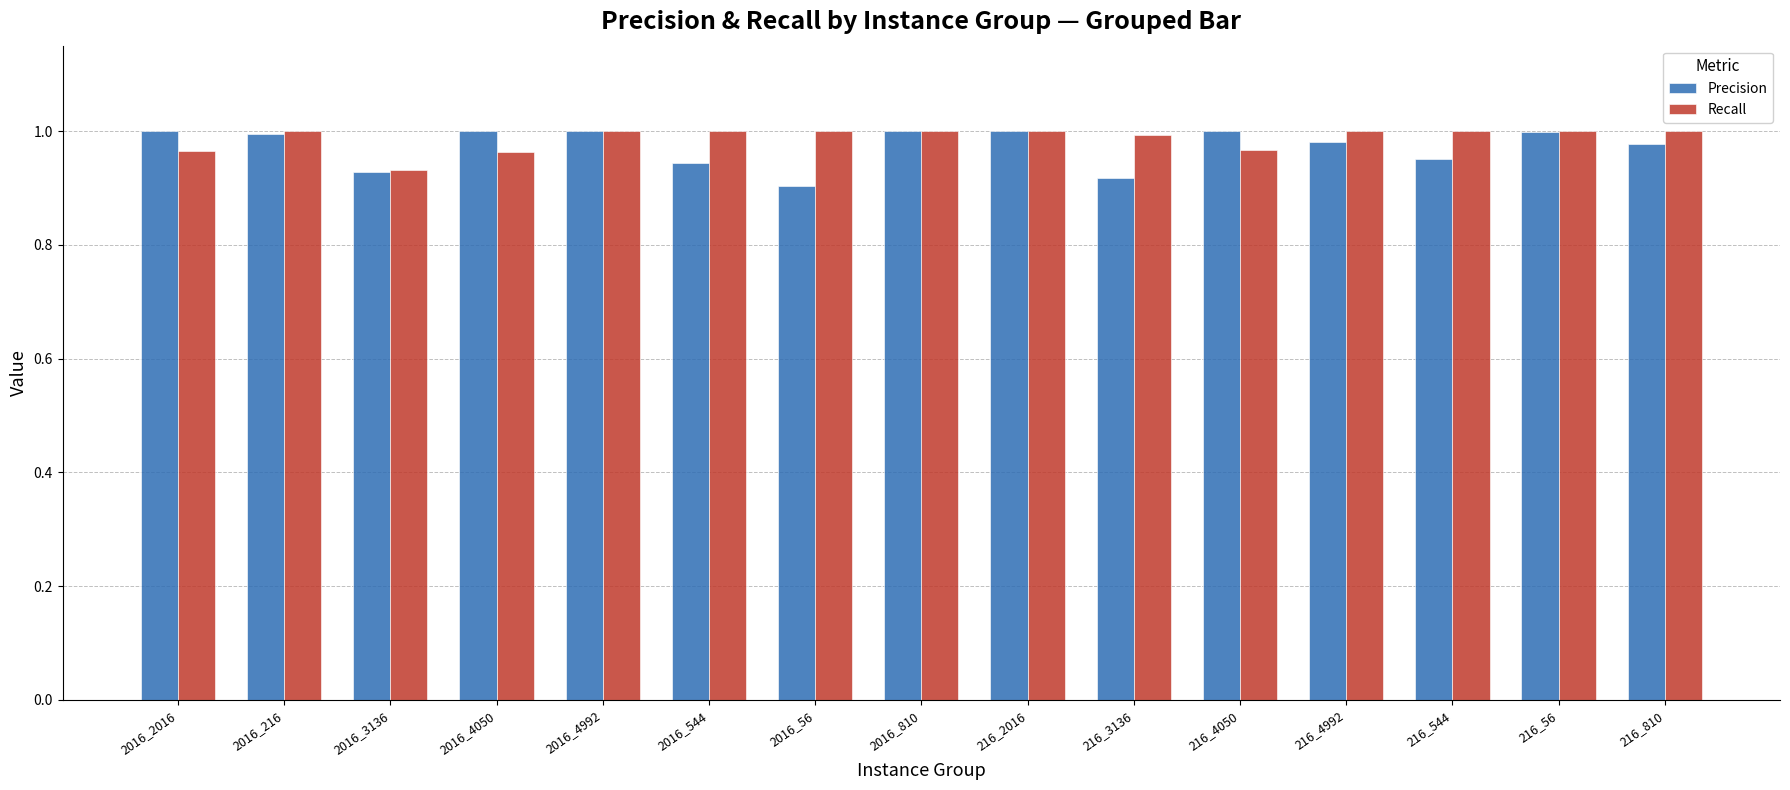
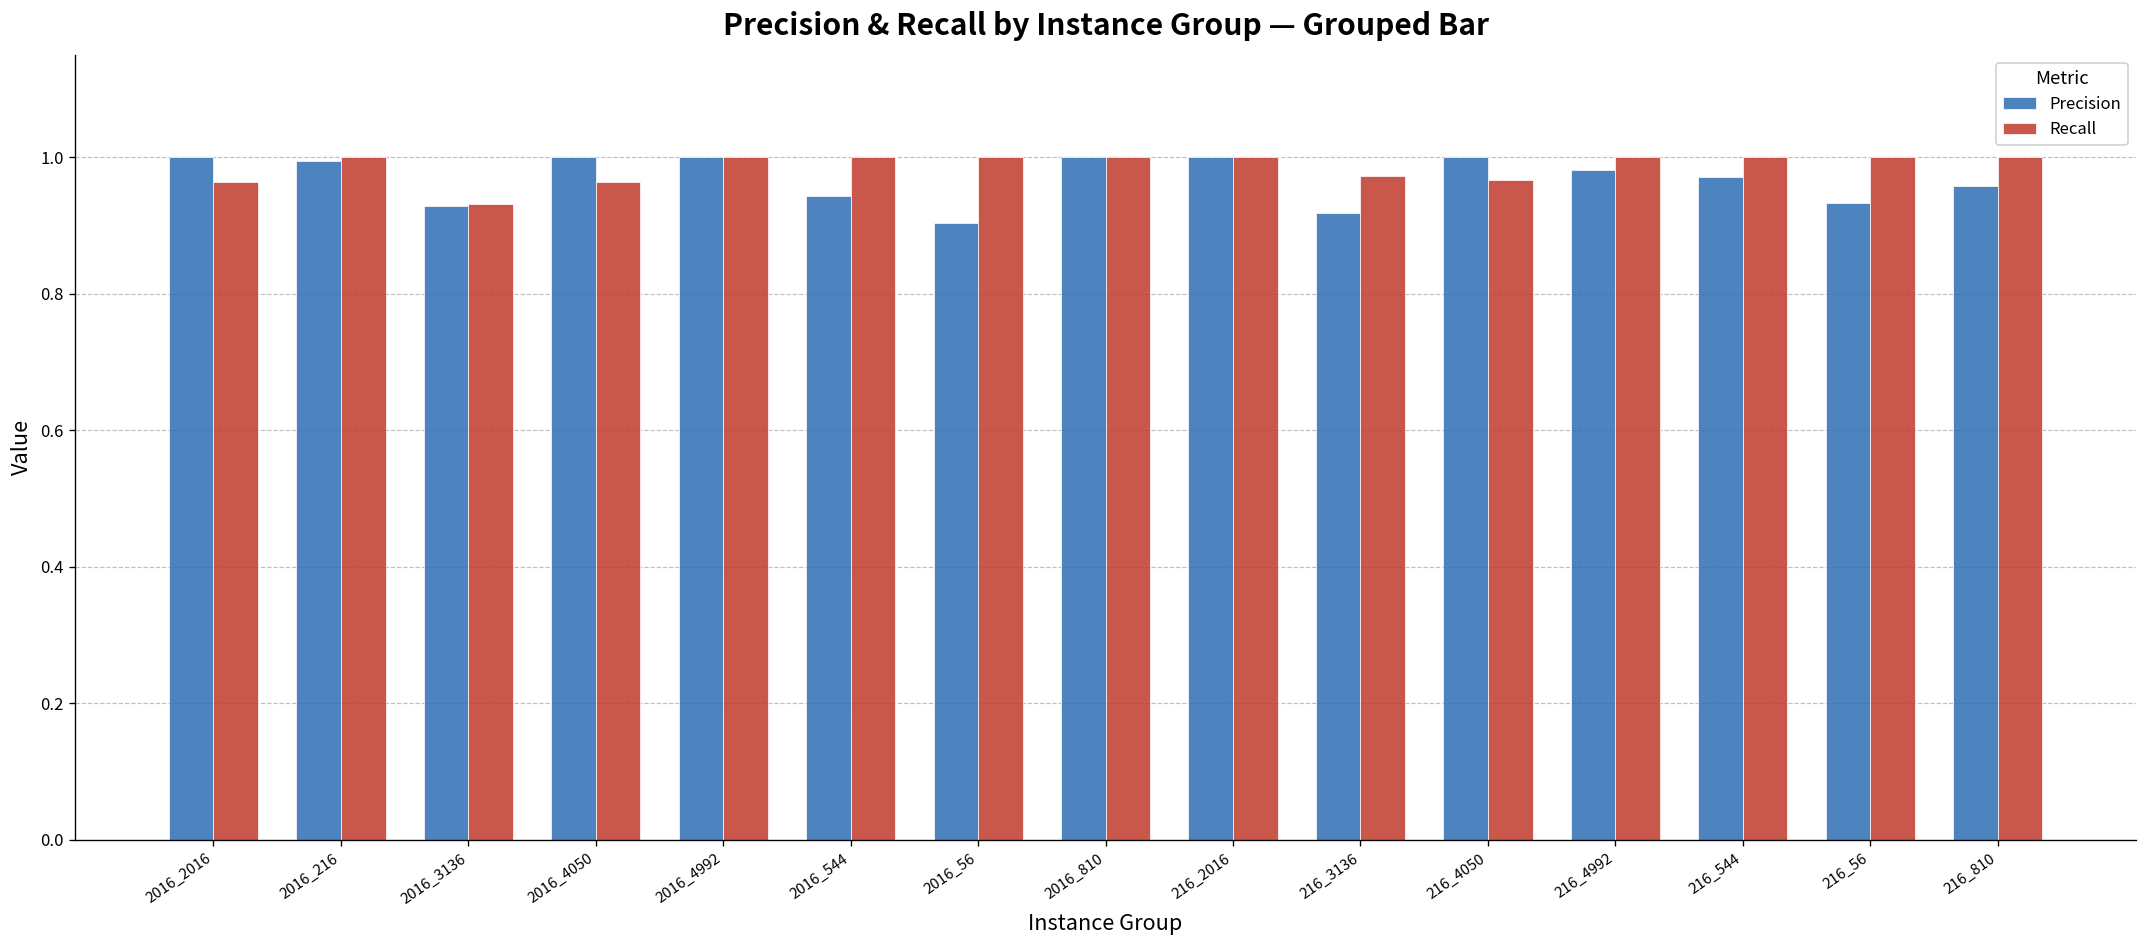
  {
    "Precision": {
      "2016_2016": 1.00,
      "2016_216": 1.00,
      "2016_3136": 0.93,
      "2016_4050": 1.00,
      "2016_4992": 1.00,
      "2016_544": 0.94,
      "2016_56": 0.90,
      "2016_810": 1.00,
      "216_2016": 1.00,
      "216_3136": 0.92,
      "216_4050": 1.00,
      "216_4992": 0.98,
-     "216_544": 0.95,
-     "216_56": 1.00,
-     "216_810": 0.98
+     "216_544": 0.97,
+     "216_56": 0.93,
+     "216_810": 0.96
    },
    "Recall": {
      "2016_2016": 0.96,
      "2016_216": 1.00,
      "2016_3136": 0.93,
      "2016_4050": 0.96,
      "2016_4992": 1.00,
      "2016_544": 1.00,
      "2016_56": 1.00,
      "2016_810": 1.00,
      "216_2016": 1.00,
-     "216_3136": 0.99,
+     "216_3136": 0.97,
      "216_4050": 0.97,
      "216_4992": 1.00,
      "216_544": 1.00,
      "216_56": 1.00,
      "216_810": 1.00
    }
  }
